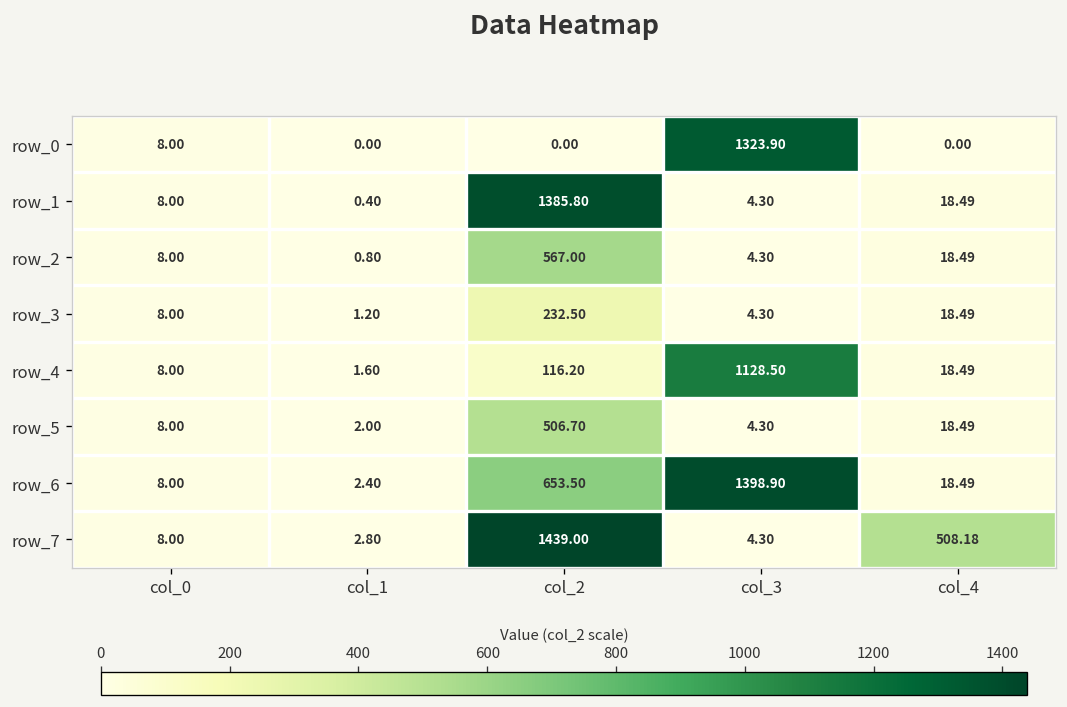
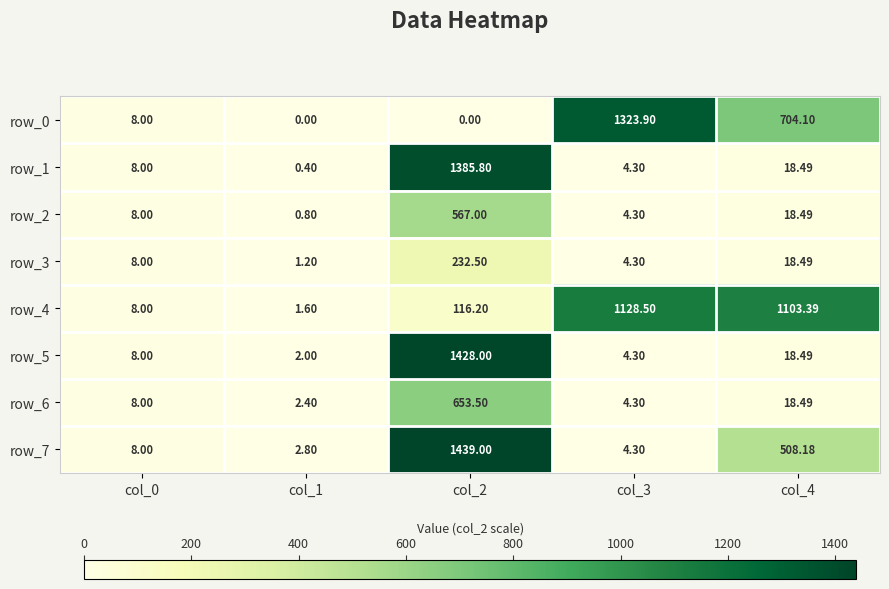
  {
    "row_0": {
      "col_0": 8.00,
      "col_1": 0.00,
      "col_2": 0.00,
      "col_3": 1323.90,
-     "col_4": 0.00
+     "col_4": 704.10
    },
    "row_1": {
      "col_0": 8.00,
      "col_1": 0.40,
      "col_2": 1385.80,
      "col_3": 4.30,
      "col_4": 18.49
    },
    "row_2": {
      "col_0": 8.00,
      "col_1": 0.80,
      "col_2": 567.00,
      "col_3": 4.30,
      "col_4": 18.49
    },
    "row_3": {
      "col_0": 8.00,
      "col_1": 1.20,
      "col_2": 232.50,
      "col_3": 4.30,
      "col_4": 18.49
    },
    "row_4": {
      "col_0": 8.00,
      "col_1": 1.60,
      "col_2": 116.20,
      "col_3": 1128.50,
-     "col_4": 18.49
+     "col_4": 1103.39
    },
    "row_5": {
      "col_0": 8.00,
      "col_1": 2.00,
-     "col_2": 506.70,
+     "col_2": 1428.00,
      "col_3": 4.30,
      "col_4": 18.49
    },
    "row_6": {
      "col_0": 8.00,
      "col_1": 2.40,
      "col_2": 653.50,
-     "col_3": 1398.90,
+     "col_3": 4.30,
      "col_4": 18.49
    },
    "row_7": {
      "col_0": 8.00,
      "col_1": 2.80,
      "col_2": 1439.00,
      "col_3": 4.30,
      "col_4": 508.18
    }
  }
